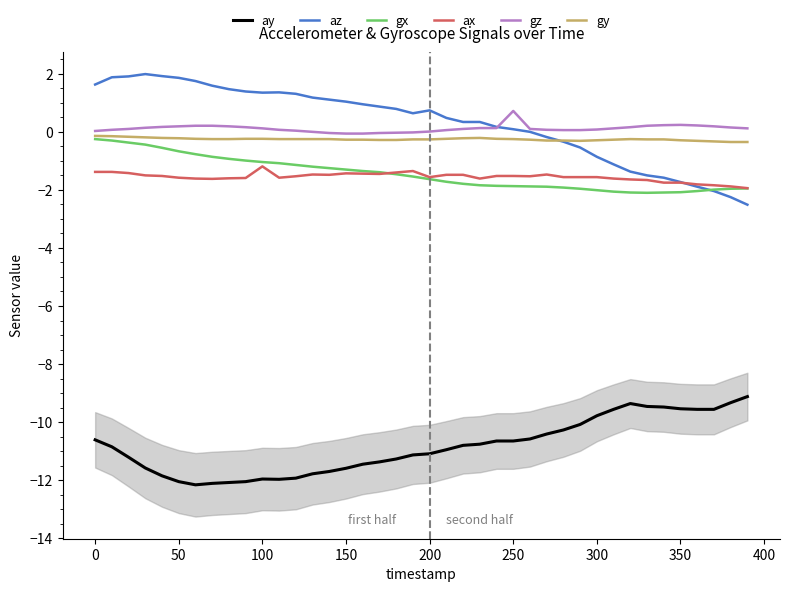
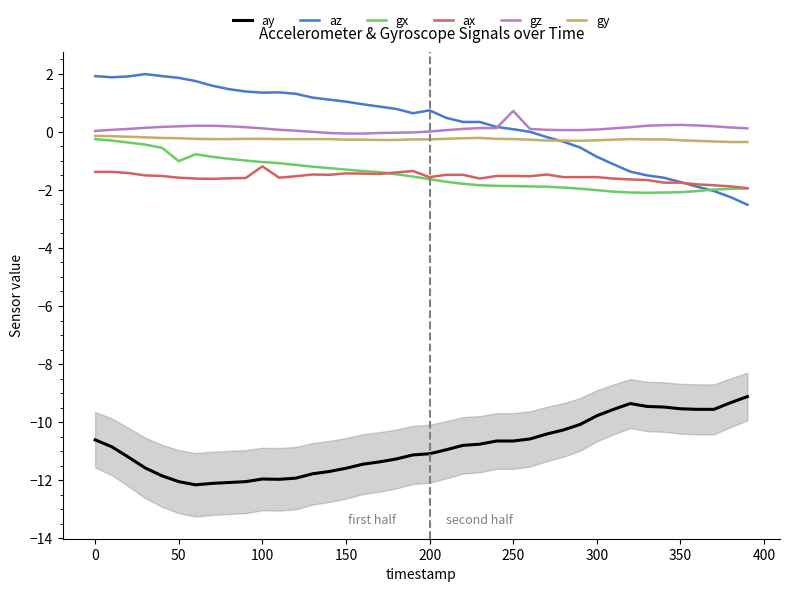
  {
    "ay": {
      "0": -10.6,
      "50": -12.1,
      "100": -12.0,
      "150": -11.6,
      "200": -11.1,
      "250": -10.7,
      "300": -9.8,
      "350": -9.5
    },
    "az": {
-     "0": 1.6,
+     "0": 1.9,
      "50": 1.9,
      "100": 1.4,
      "150": 1.0,
      "200": 0.7,
      "250": 0.1,
      "300": -0.9
    },
    "gx": {
      "0": -0.3,
-     "50": -0.7,
+     "50": -1.0,
      "100": -1.0,
      "150": -1.3,
      "250": -1.9,
      "300": -2.0,
      "350": -2.1
    },
    "ax": {
      "0": -1.4,
      "50": -1.6,
      "100": -1.2,
      "150": -1.4,
      "250": -1.5,
      "300": -1.6
    },
    "gz": {
      "0": 0.0,
      "50": 0.2,
      "100": 0.1,
      "150": -0.1,
      "200": 0.0,
      "250": 0.7,
      "300": 0.1,
      "350": 0.2
    },
    "gy": {
      "0": -0.1,
      "50": -0.2,
      "100": -0.2,
      "150": -0.3,
      "200": -0.3,
      "250": -0.3,
      "300": -0.3,
      "350": -0.3
    }
  }
